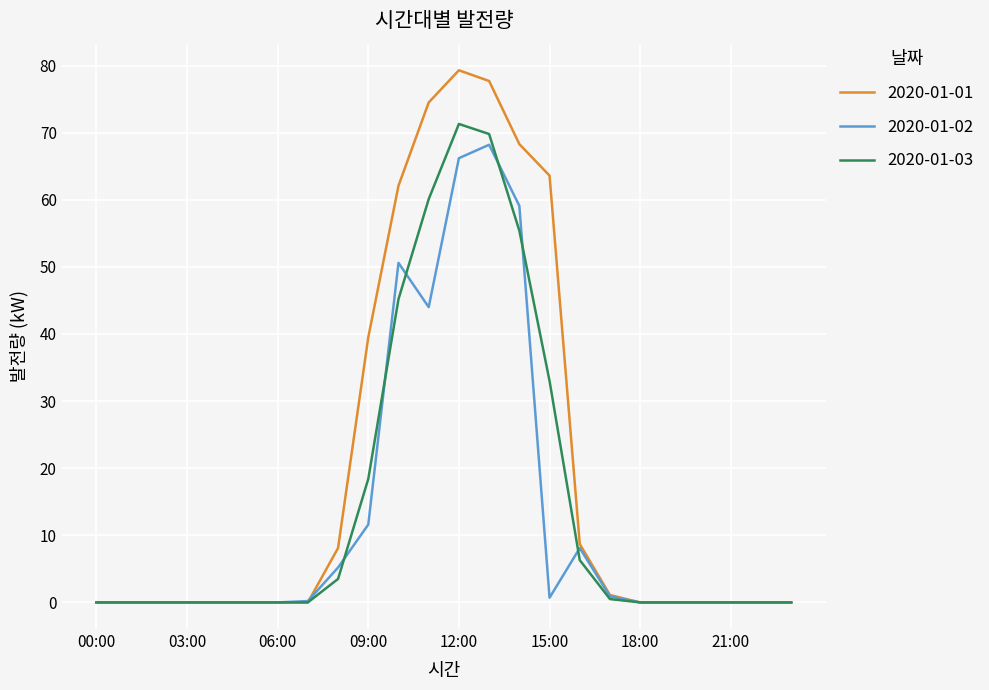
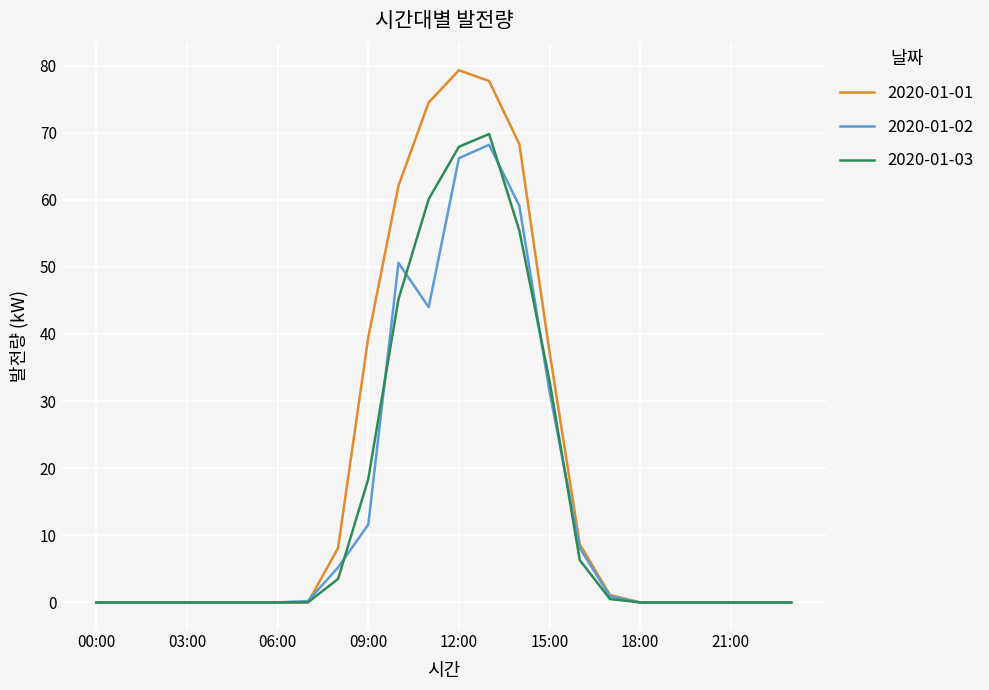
  {
    "2020-01-01": {
      "09:00": 40,
      "12:00": 79,
-     "15:00": 64
+     "15:00": 37
    },
    "2020-01-02": {
      "09:00": 12,
      "12:00": 66,
-     "15:00": 1
+     "15:00": 31
    },
    "2020-01-03": {
      "09:00": 18,
-     "12:00": 71,
+     "12:00": 68,
      "15:00": 33
    }
  }
